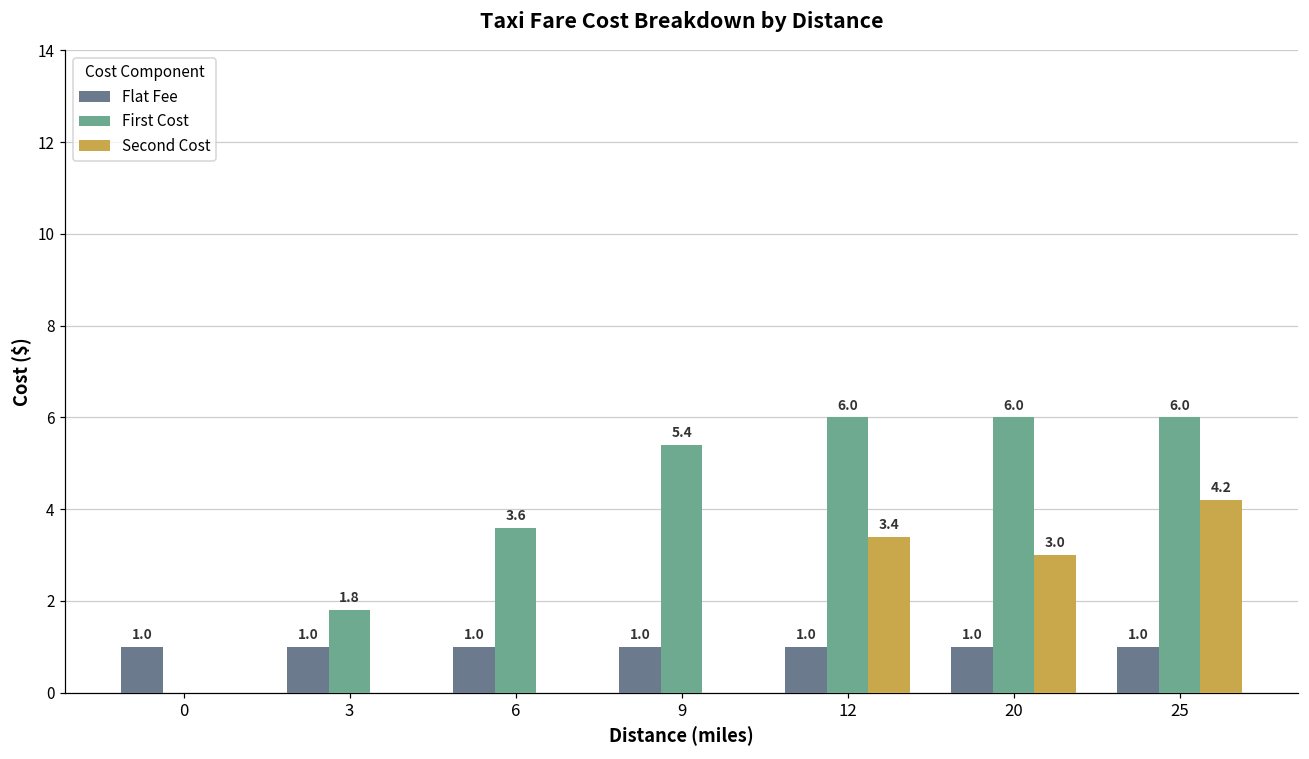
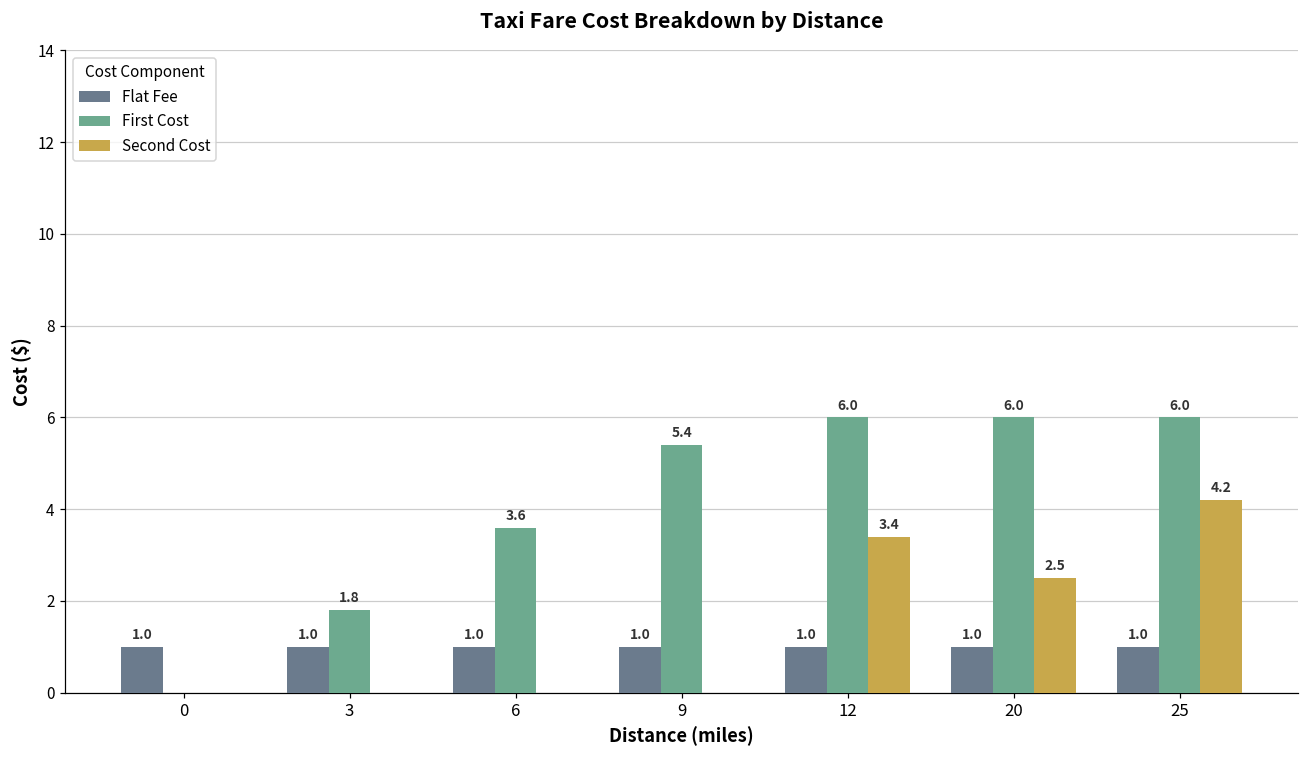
  {
    "Second Cost": {
      "12": 3.4,
-     "20": 3.0,
+     "20": 2.5,
      "25": 4.2
    }
  }
